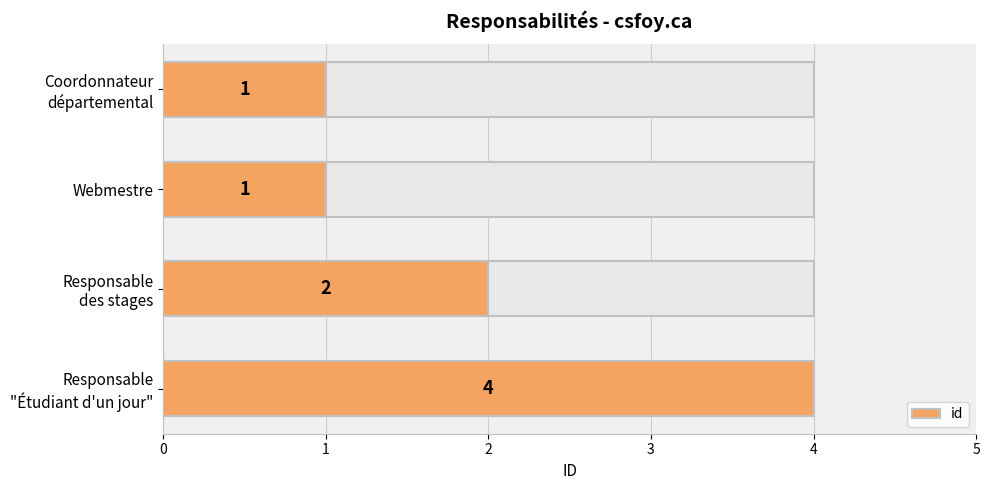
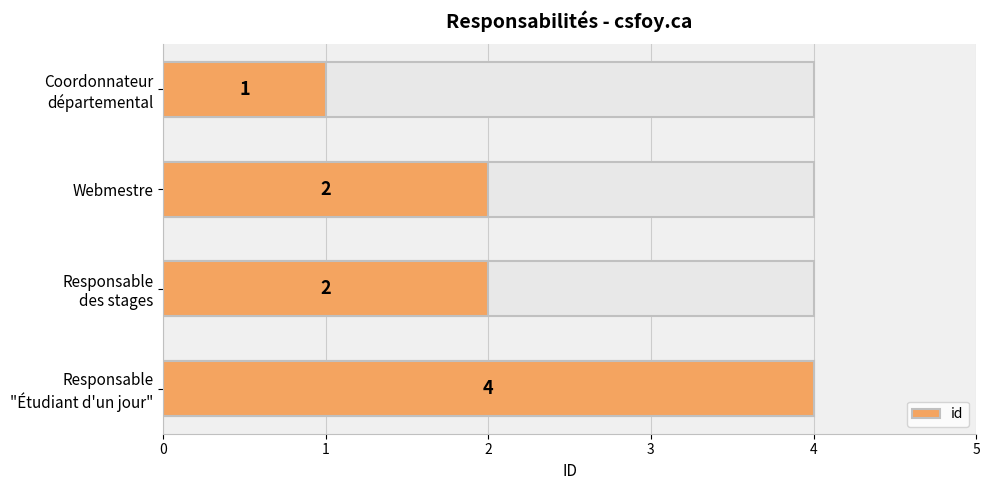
  {
    "id": {
-     "Webmestre": 1,
+     "Webmestre": 2,
      "Responsable \"Étudiant d'un jour\"": 4
    }
  }
